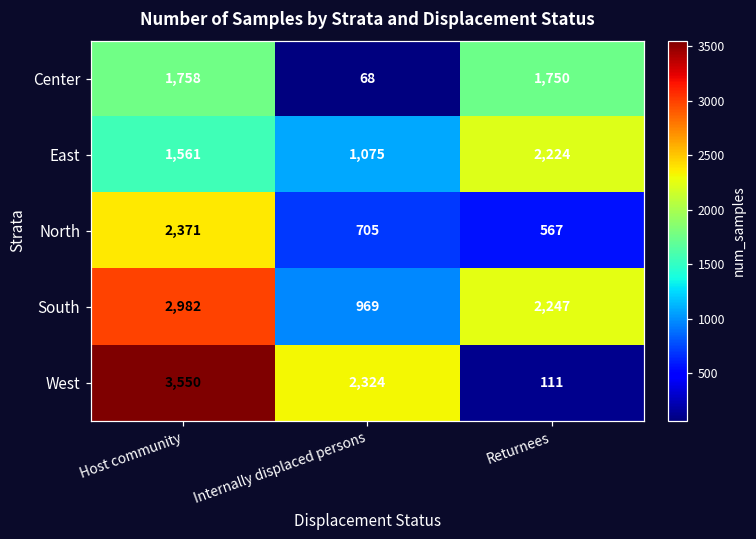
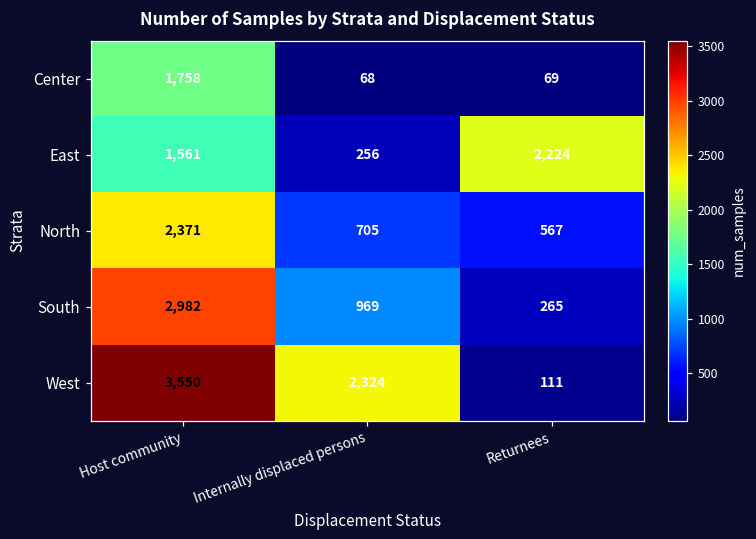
  {
    "Center": {
      "Host community": "1,758",
      "Internally displaced persons": "68",
-     "Returnees": "1,750"
+     "Returnees": "69"
    },
    "East": {
      "Host community": "1,561",
-     "Internally displaced persons": "1,075",
+     "Internally displaced persons": "256",
      "Returnees": "2,224"
    },
    "North": {
      "Host community": "2,371",
      "Internally displaced persons": "705",
      "Returnees": "567"
    },
    "South": {
      "Host community": "2,982",
      "Internally displaced persons": "969",
-     "Returnees": "2,247"
+     "Returnees": "265"
    },
    "West": {
      "Host community": "3,550",
      "Internally displaced persons": "2,324",
      "Returnees": "111"
    }
  }
